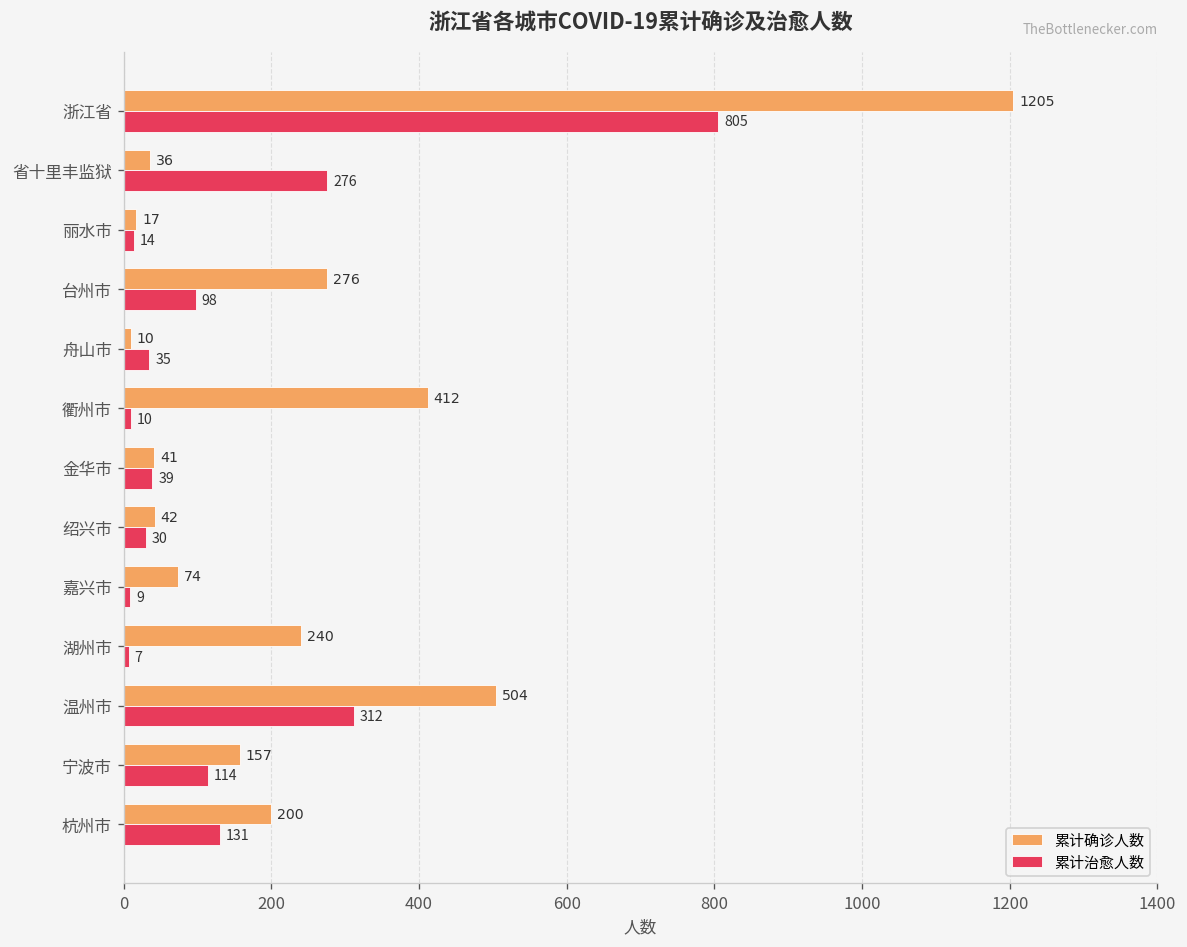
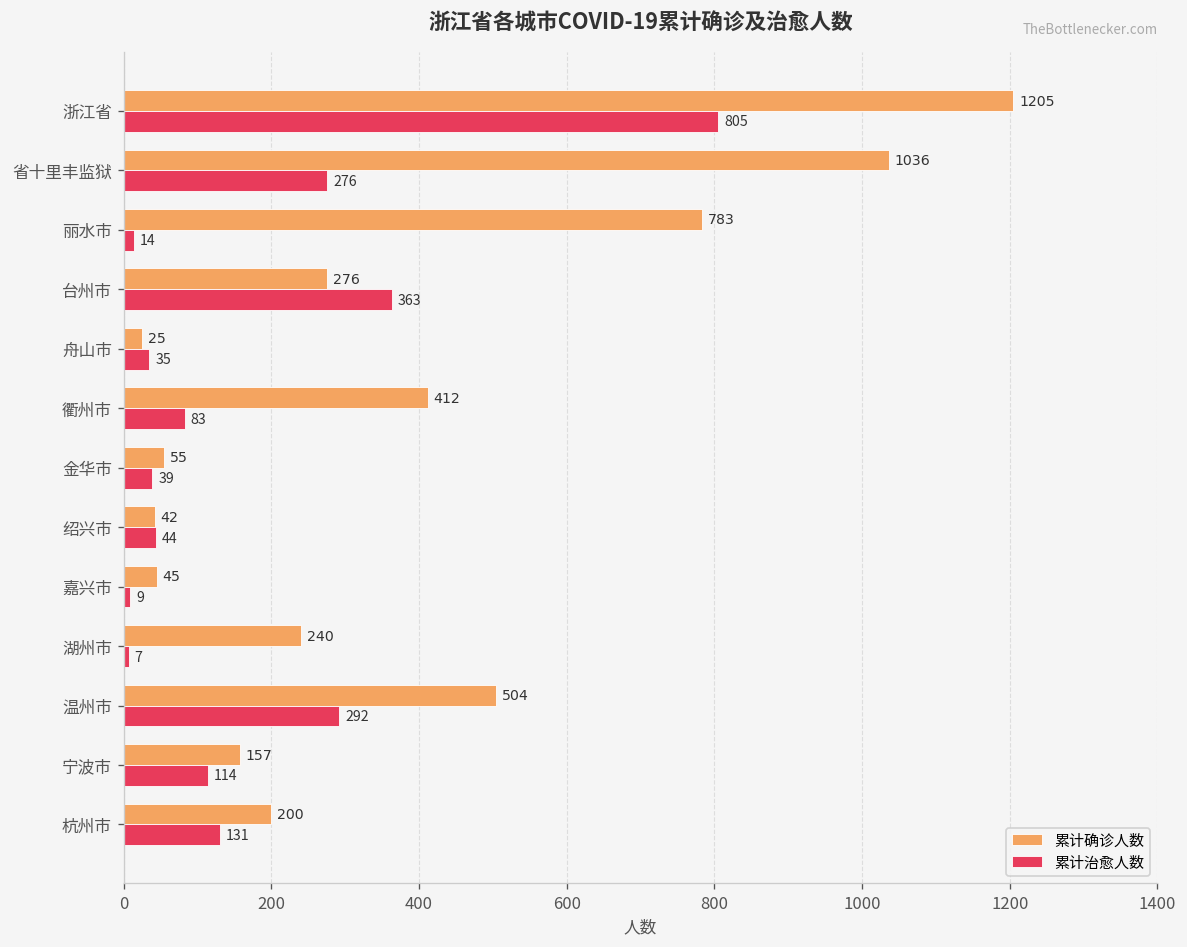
  {
    "累计确诊人数": {
      "浙江省": 1205,
-     "省十里丰监狱": 36,
-     "丽水市": 17,
+     "省十里丰监狱": 1036,
+     "丽水市": 783,
      "台州市": 276,
-     "舟山市": 10,
+     "舟山市": 25,
      "衢州市": 412,
-     "金华市": 41,
+     "金华市": 55,
      "绍兴市": 42,
-     "嘉兴市": 74,
+     "嘉兴市": 45,
      "湖州市": 240,
      "温州市": 504,
      "宁波市": 157,
      "杭州市": 200
    },
    "累计治愈人数": {
      "浙江省": 805,
      "省十里丰监狱": 276,
      "丽水市": 14,
-     "台州市": 98,
+     "台州市": 363,
      "舟山市": 35,
-     "衢州市": 10,
+     "衢州市": 83,
      "金华市": 39,
-     "绍兴市": 30,
+     "绍兴市": 44,
      "嘉兴市": 9,
      "湖州市": 7,
-     "温州市": 312,
+     "温州市": 292,
      "宁波市": 114,
      "杭州市": 131
    }
  }
